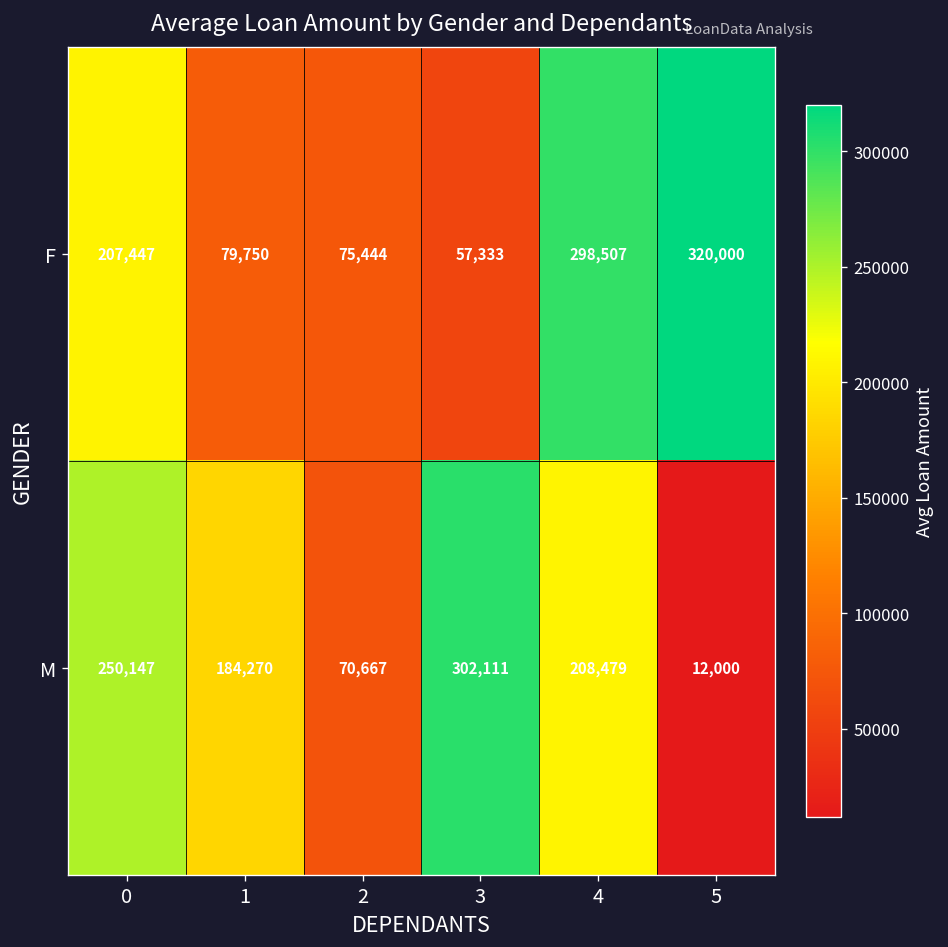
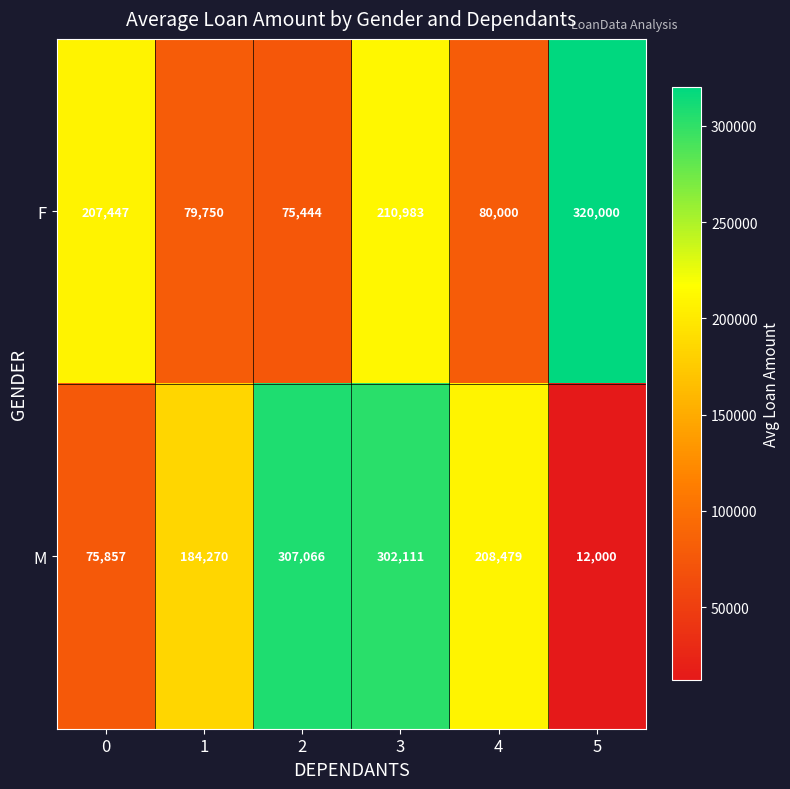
  {
    "F": {
      "0": "207,447",
      "1": "79,750",
      "2": "75,444",
-     "3": "57,333",
-     "4": "298,507",
+     "3": "210,983",
+     "4": "80,000",
      "5": "320,000"
    },
    "M": {
-     "0": "250,147",
+     "0": "75,857",
      "1": "184,270",
-     "2": "70,667",
+     "2": "307,066",
      "3": "302,111",
      "4": "208,479",
      "5": "12,000"
    }
  }
